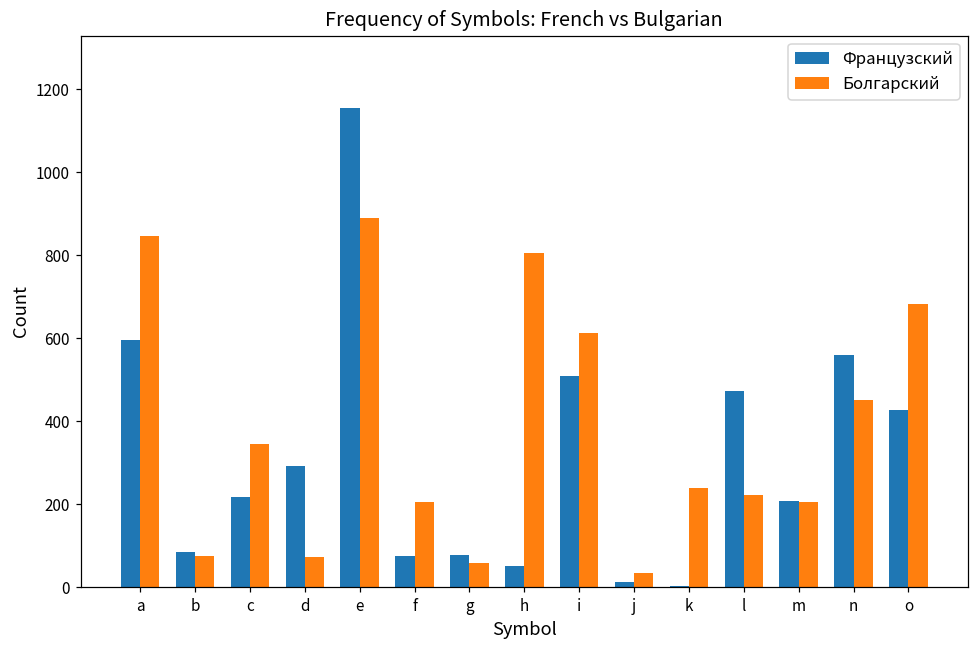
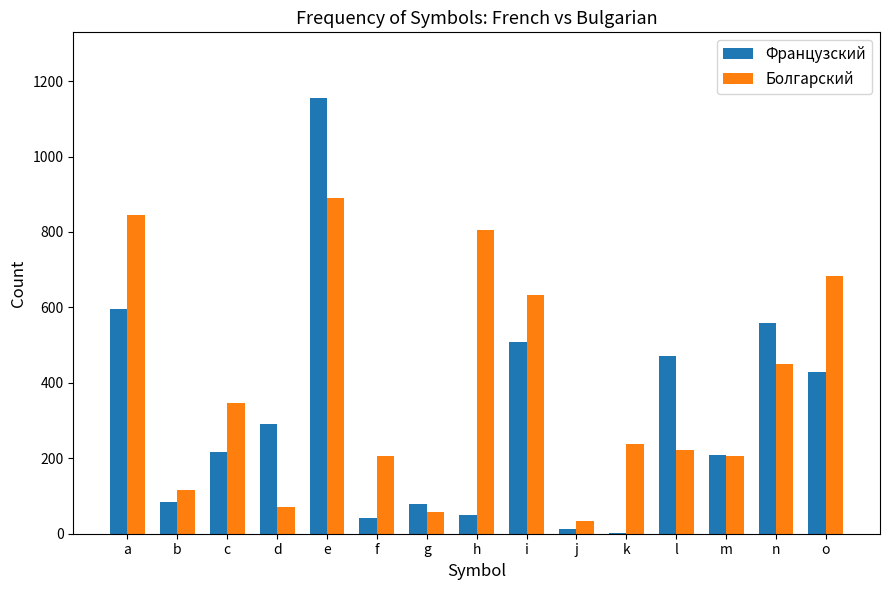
  {
    "Французский": {
      "a": 600,
      "b": 90,
      "c": 220,
      "d": 290,
      "e": 1160,
-     "f": 70,
+     "f": 40,
      "g": 80,
      "h": 50,
      "i": 510,
      "j": 10,
      "l": 470,
      "m": 210,
      "n": 560,
      "o": 430
    },
    "Болгарский": {
      "a": 850,
-     "b": 80,
+     "b": 120,
      "c": 350,
      "d": 70,
      "e": 890,
      "f": 210,
      "g": 60,
      "h": 810,
-     "i": 610,
+     "i": 630,
      "j": 40,
      "k": 240,
      "l": 220,
      "m": 210,
      "n": 450,
      "o": 680
    }
  }
